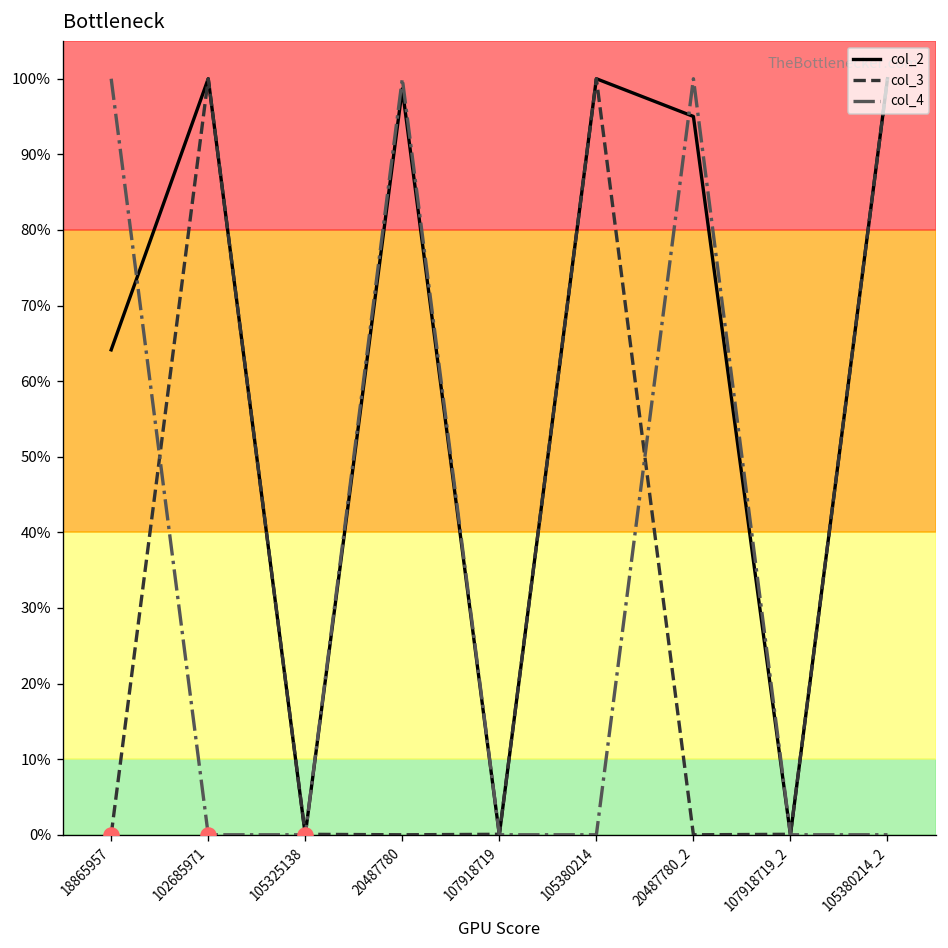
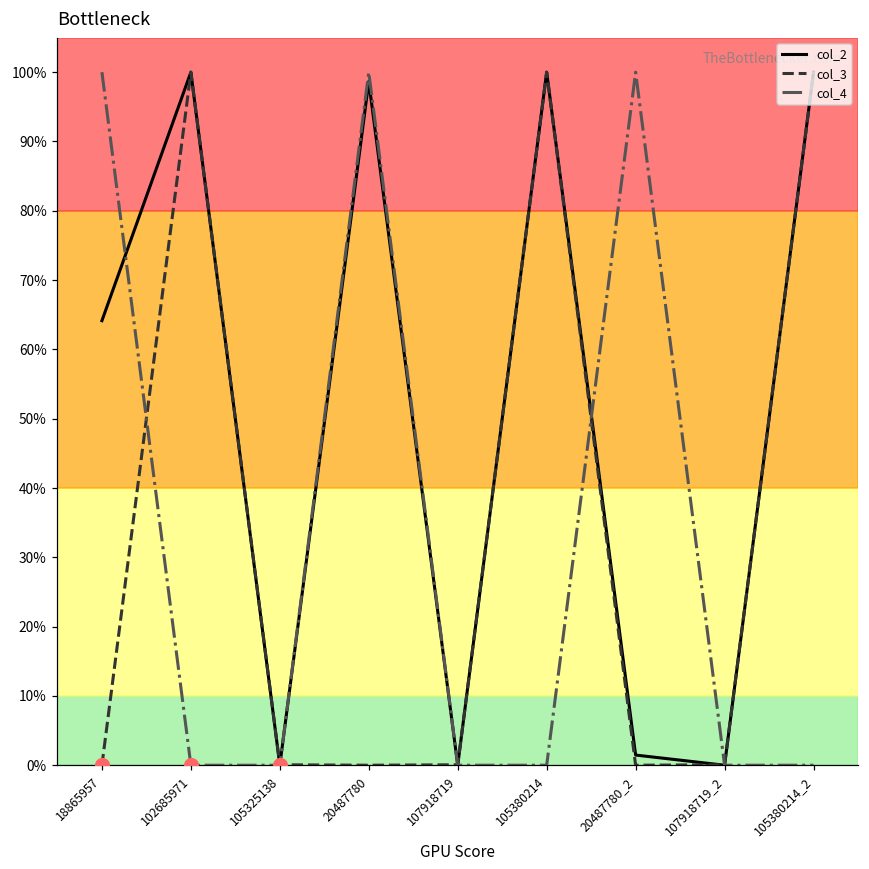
  {
    "col_2": {
      "18865957": "64%",
      "20487780": "99%",
-     "20487780_2": "95%"
+     "20487780_2": "1%"
    }
  }
